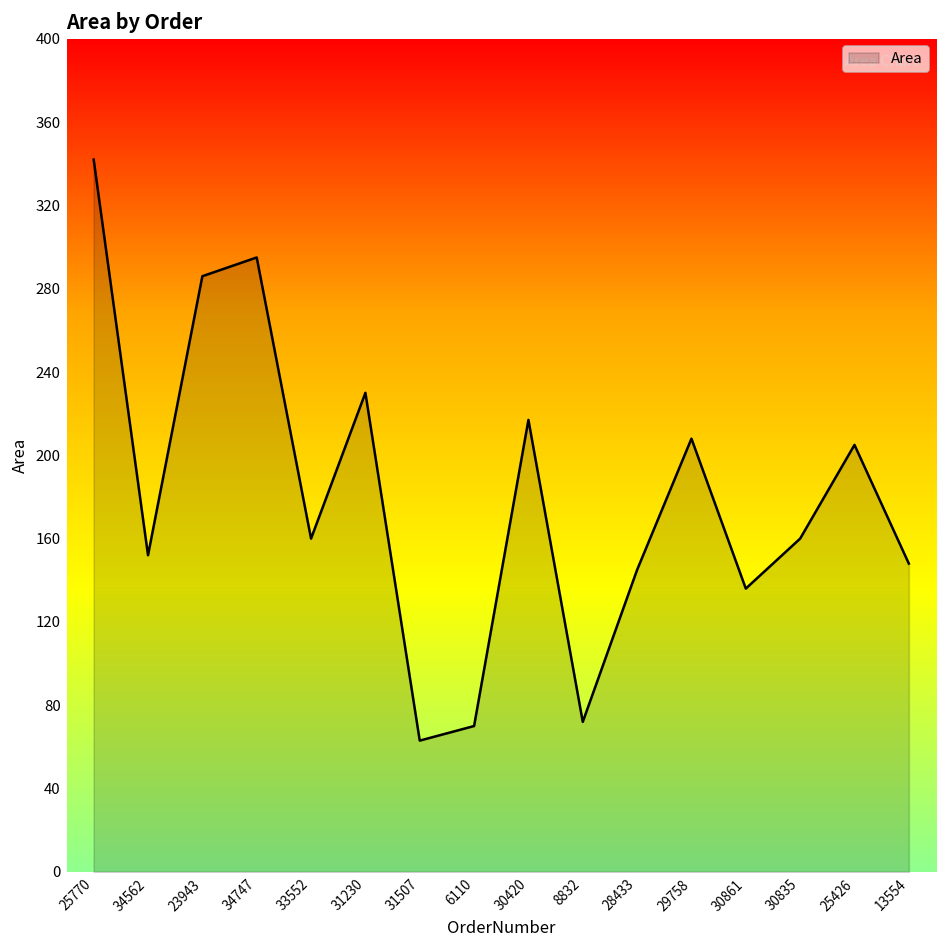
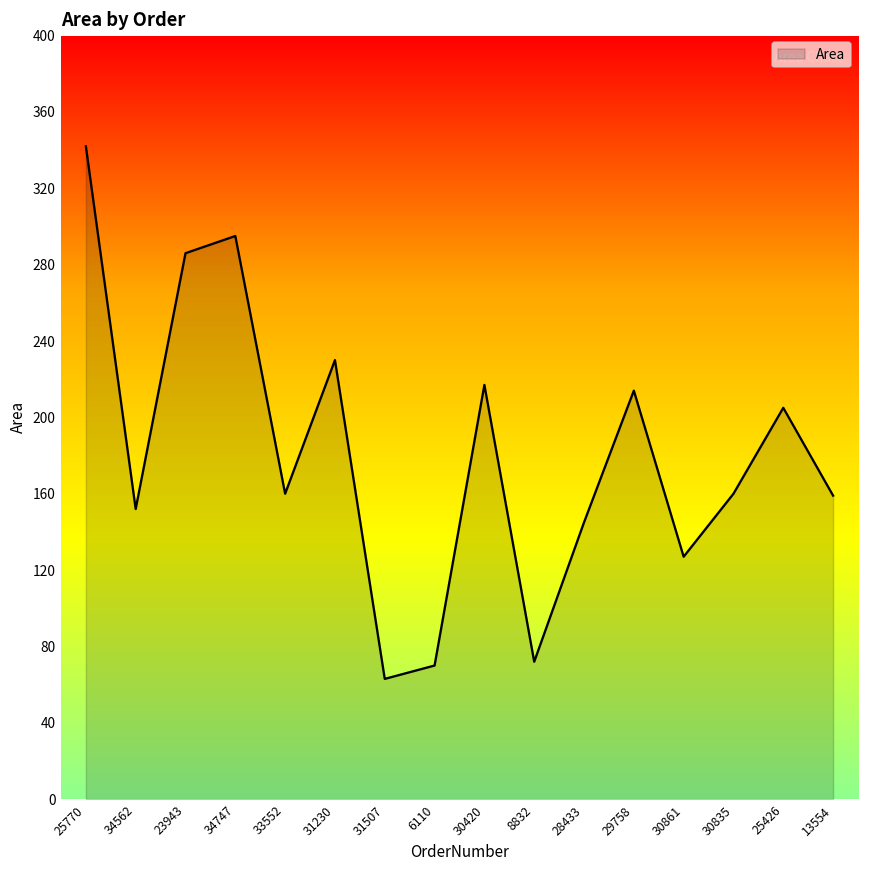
  {
    "25770": 342,
    "34562": 152,
    "23943": 286,
    "34747": 295,
    "33552": 160,
    "31230": 230,
    "31507": 63,
    "6110": 70,
    "30420": 217,
    "8832": 72,
    "28433": 145,
-   "29758": 208,
-   "30861": 136,
+   "29758": 214,
+   "30861": 127,
    "30835": 160,
    "25426": 205,
-   "13554": 148
+   "13554": 159
  }
